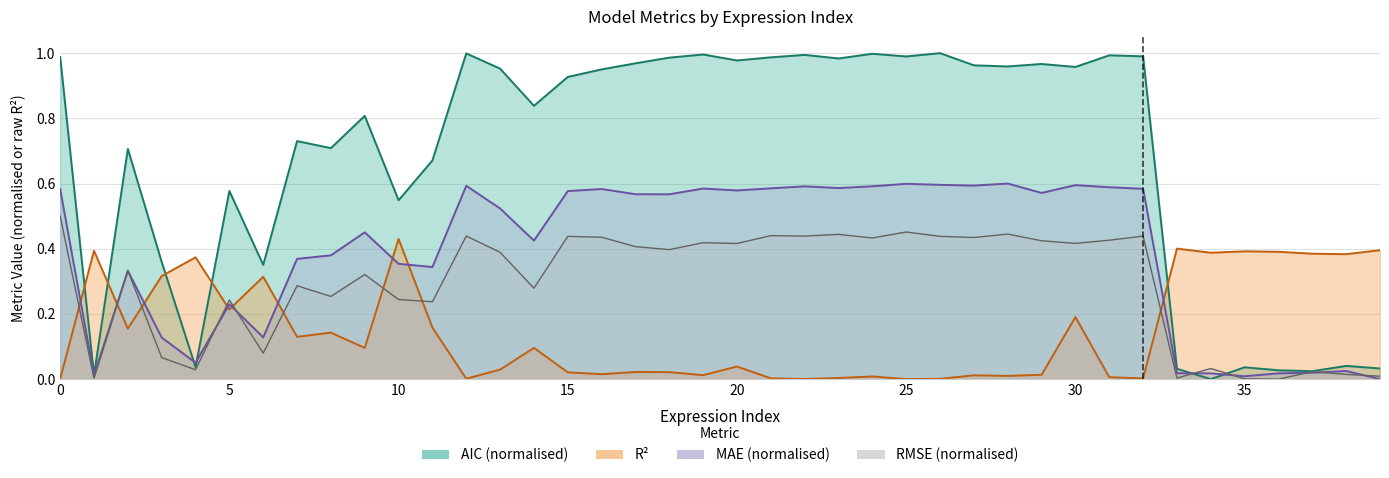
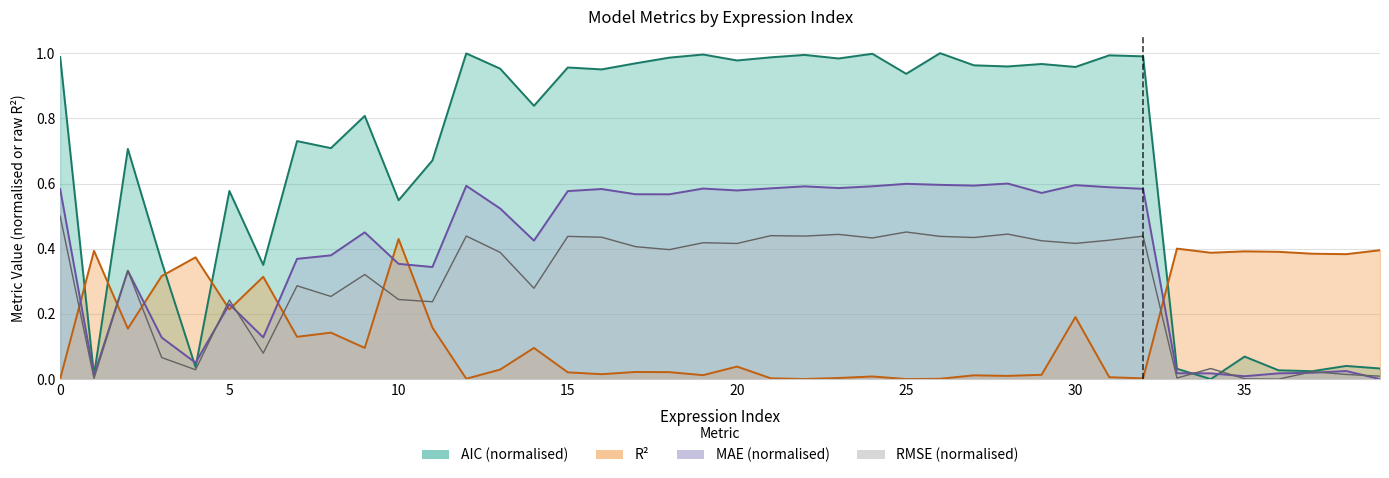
  {
    "AIC (normalised)": {
      "0": 0.99,
      "5": 0.58,
      "10": 0.55,
-     "15": 0.93,
+     "15": 0.96,
      "20": 0.98,
-     "25": 0.99,
+     "25": 0.94,
      "30": 0.96,
-     "35": 0.04
+     "35": 0.07
    },
    "R²": {
      "0": 0.00,
      "5": 0.21,
      "10": 0.43,
      "15": 0.02,
      "20": 0.04,
      "25": 0.00,
      "30": 0.19,
      "35": 0.39
    }
  }
